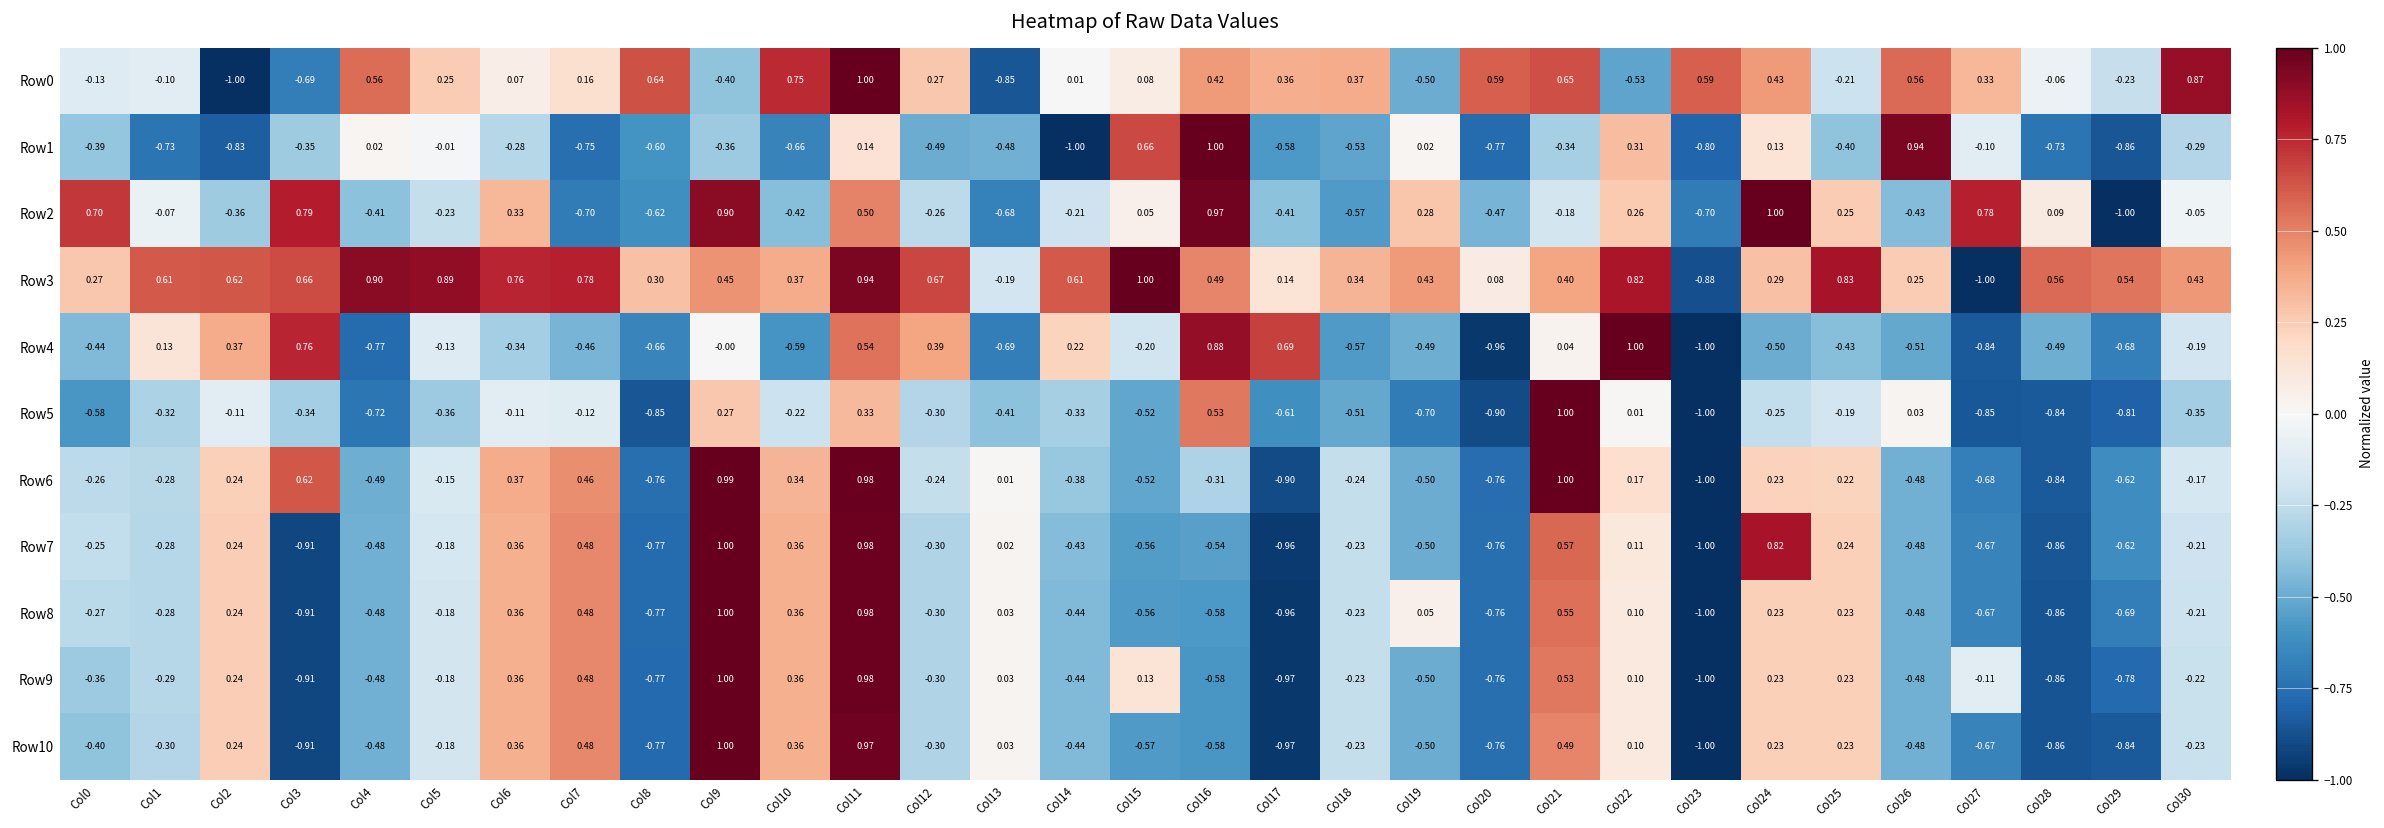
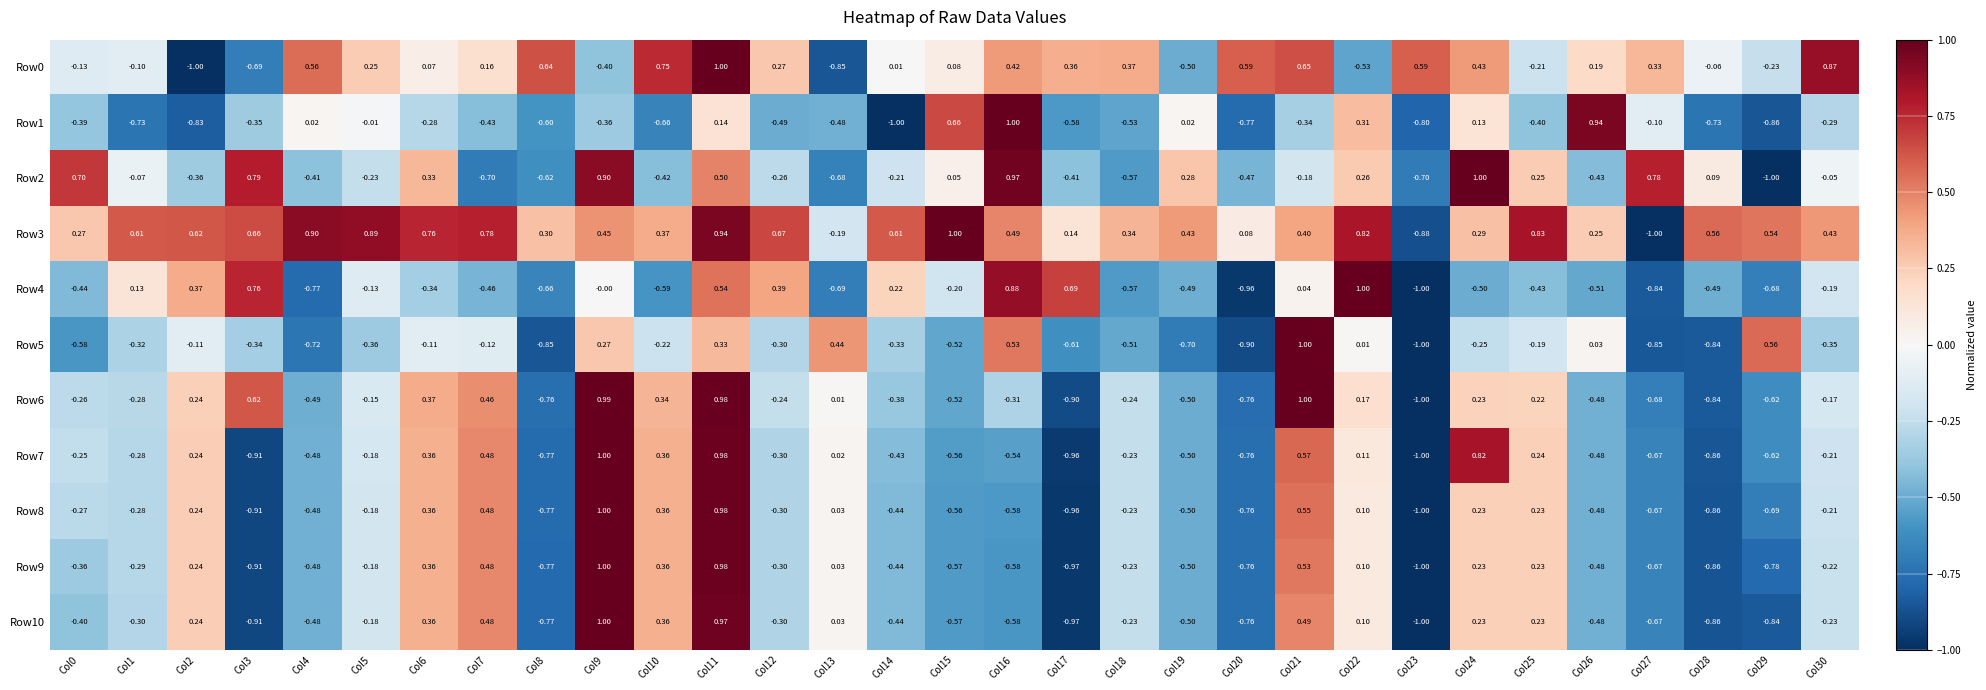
  {
    "Row0": {
      "Col0": -0.13,
      "Col1": -0.10,
      "Col2": -1.00,
      "Col3": -0.69,
      "Col4": 0.56,
      "Col5": 0.25,
      "Col6": 0.07,
      "Col7": 0.16,
      "Col8": 0.64,
      "Col9": -0.40,
      "Col10": 0.75,
      "Col11": 1.00,
      "Col12": 0.27,
      "Col13": -0.85,
      "Col14": 0.01,
      "Col15": 0.08,
      "Col16": 0.42,
      "Col17": 0.36,
      "Col18": 0.37,
      "Col19": -0.50,
      "Col20": 0.59,
      "Col21": 0.65,
      "Col22": -0.53,
      "Col23": 0.59,
      "Col24": 0.43,
      "Col25": -0.21,
-     "Col26": 0.56,
+     "Col26": 0.19,
      "Col27": 0.33,
      "Col28": -0.06,
      "Col29": -0.23,
      "Col30": 0.87
    },
    "Row1": {
      "Col0": -0.39,
      "Col1": -0.73,
      "Col2": -0.83,
      "Col3": -0.35,
      "Col4": 0.02,
      "Col5": -0.01,
      "Col6": -0.28,
-     "Col7": -0.75,
+     "Col7": -0.43,
      "Col8": -0.60,
      "Col9": -0.36,
      "Col10": -0.66,
      "Col11": 0.14,
      "Col12": -0.49,
      "Col13": -0.48,
      "Col14": -1.00,
      "Col15": 0.66,
      "Col16": 1.00,
      "Col17": -0.58,
      "Col18": -0.53,
      "Col19": 0.02,
      "Col20": -0.77,
      "Col21": -0.34,
      "Col22": 0.31,
      "Col23": -0.80,
      "Col24": 0.13,
      "Col25": -0.40,
      "Col26": 0.94,
      "Col27": -0.10,
      "Col28": -0.73,
      "Col29": -0.86,
      "Col30": -0.29
    },
    "Row5": {
      "Col0": -0.58,
      "Col1": -0.32,
      "Col2": -0.11,
      "Col3": -0.34,
      "Col4": -0.72,
      "Col5": -0.36,
      "Col6": -0.11,
      "Col7": -0.12,
      "Col8": -0.85,
      "Col9": 0.27,
      "Col10": -0.22,
      "Col11": 0.33,
      "Col12": -0.30,
-     "Col13": -0.41,
+     "Col13": 0.44,
      "Col14": -0.33,
      "Col15": -0.52,
      "Col16": 0.53,
      "Col17": -0.61,
      "Col18": -0.51,
      "Col19": -0.70,
      "Col20": -0.90,
      "Col21": 1.00,
      "Col22": 0.01,
      "Col23": -1.00,
      "Col24": -0.25,
      "Col25": -0.19,
      "Col26": 0.03,
      "Col27": -0.85,
      "Col28": -0.84,
-     "Col29": -0.81,
+     "Col29": 0.56,
      "Col30": -0.35
    },
    "Row8": {
      "Col0": -0.27,
      "Col1": -0.28,
      "Col2": 0.24,
      "Col3": -0.91,
      "Col4": -0.48,
      "Col5": -0.18,
      "Col6": 0.36,
      "Col7": 0.48,
      "Col8": -0.77,
      "Col9": 1.00,
      "Col10": 0.36,
      "Col11": 0.98,
      "Col12": -0.30,
      "Col13": 0.03,
      "Col14": -0.44,
      "Col15": -0.56,
      "Col16": -0.58,
      "Col17": -0.96,
      "Col18": -0.23,
-     "Col19": 0.05,
+     "Col19": -0.50,
      "Col20": -0.76,
      "Col21": 0.55,
      "Col22": 0.10,
      "Col23": -1.00,
      "Col24": 0.23,
      "Col25": 0.23,
      "Col26": -0.48,
      "Col27": -0.67,
      "Col28": -0.86,
      "Col29": -0.69,
      "Col30": -0.21
    },
    "Row9": {
      "Col0": -0.36,
      "Col1": -0.29,
      "Col2": 0.24,
      "Col3": -0.91,
      "Col4": -0.48,
      "Col5": -0.18,
      "Col6": 0.36,
      "Col7": 0.48,
      "Col8": -0.77,
      "Col9": 1.00,
      "Col10": 0.36,
      "Col11": 0.98,
      "Col12": -0.30,
      "Col13": 0.03,
      "Col14": -0.44,
-     "Col15": 0.13,
+     "Col15": -0.57,
      "Col16": -0.58,
      "Col17": -0.97,
      "Col18": -0.23,
      "Col19": -0.50,
      "Col20": -0.76,
      "Col21": 0.53,
      "Col22": 0.10,
      "Col23": -1.00,
      "Col24": 0.23,
      "Col25": 0.23,
      "Col26": -0.48,
-     "Col27": -0.11,
+     "Col27": -0.67,
      "Col28": -0.86,
      "Col29": -0.78,
      "Col30": -0.22
    }
  }
